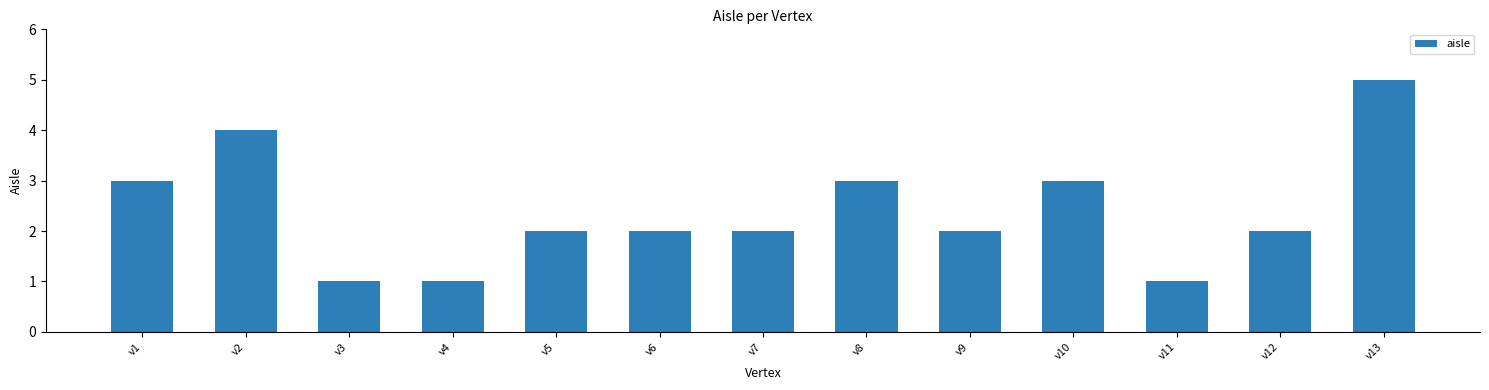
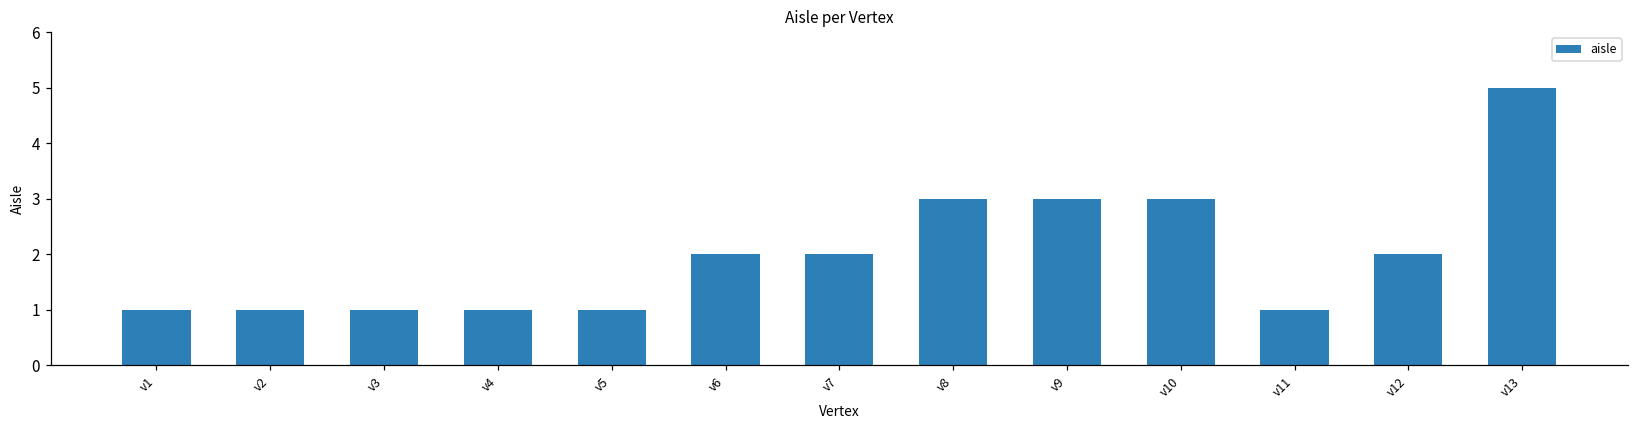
  {
-   "v1": 3,
-   "v2": 4,
+   "v1": 1,
+   "v2": 1,
    "v3": 1,
    "v4": 1,
-   "v5": 2,
+   "v5": 1,
    "v6": 2,
    "v7": 2,
    "v8": 3,
-   "v9": 2,
+   "v9": 3,
    "v10": 3,
    "v11": 1,
    "v12": 2,
    "v13": 5
  }
